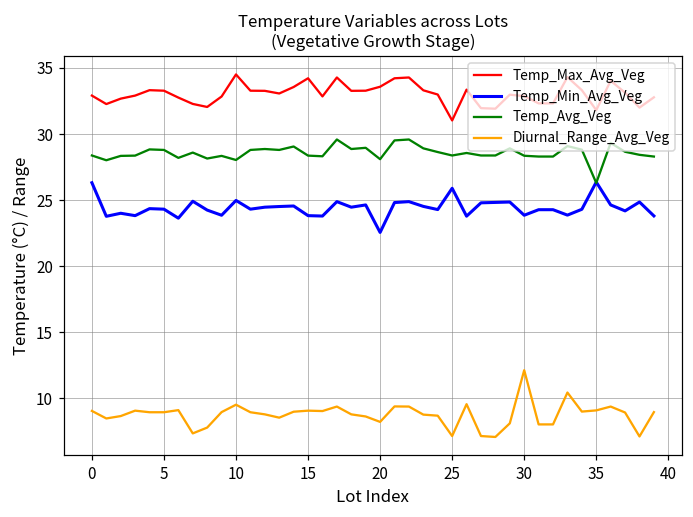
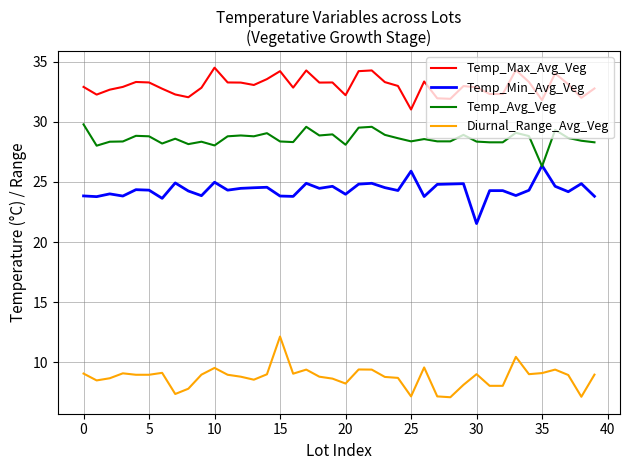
  {
    "Temp_Max_Avg_Veg": {
      "0": 32.9,
      "5": 33.3,
      "10": 34.5,
      "15": 34.2,
-     "20": 33.6,
+     "20": 32.2,
      "25": 31.0
    },
    "Temp_Min_Avg_Veg": {
-     "0": 26.3,
+     "0": 23.8,
      "5": 24.3,
      "10": 25.0,
      "15": 23.8,
-     "20": 22.6,
+     "20": 24.0,
      "25": 25.9,
-     "30": 23.9
+     "30": 21.5
    },
    "Temp_Avg_Veg": {
-     "0": 28.4,
+     "0": 29.8,
      "5": 28.8,
      "10": 28.0,
      "15": 28.4,
      "20": 28.1,
      "25": 28.4,
      "30": 28.4
    },
    "Diurnal_Range_Avg_Veg": {
      "0": 9.1,
      "5": 9.0,
      "10": 9.5,
-     "15": 9.1,
+     "15": 12.1,
      "20": 8.2,
      "25": 7.2,
-     "30": 12.1,
+     "30": 9.0,
      "35": 9.1
    }
  }
